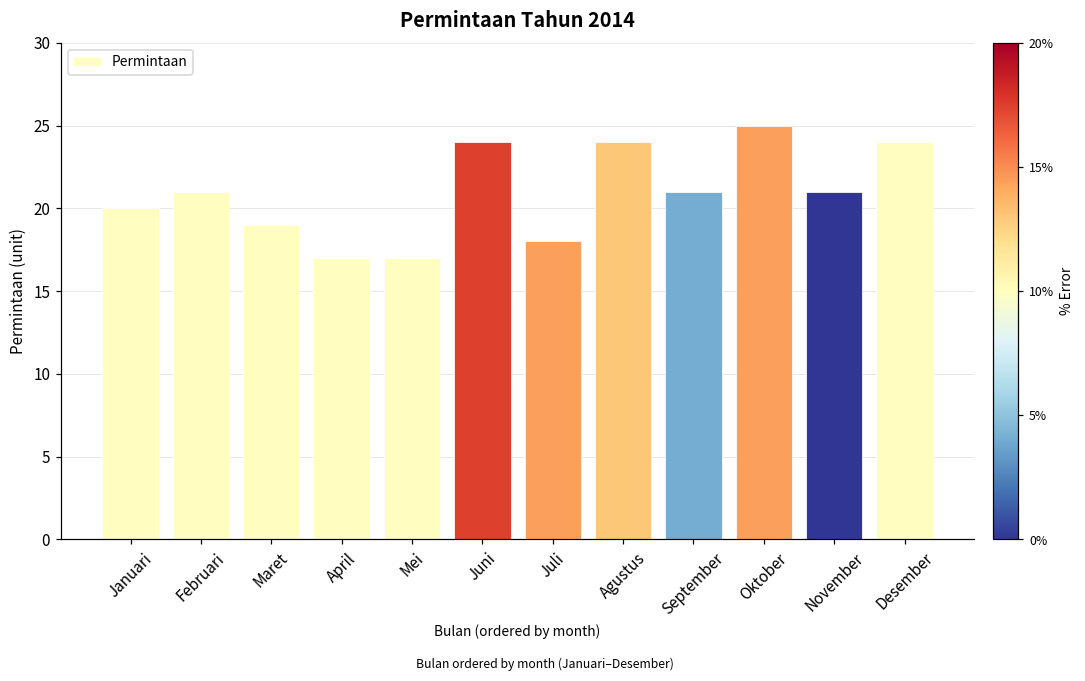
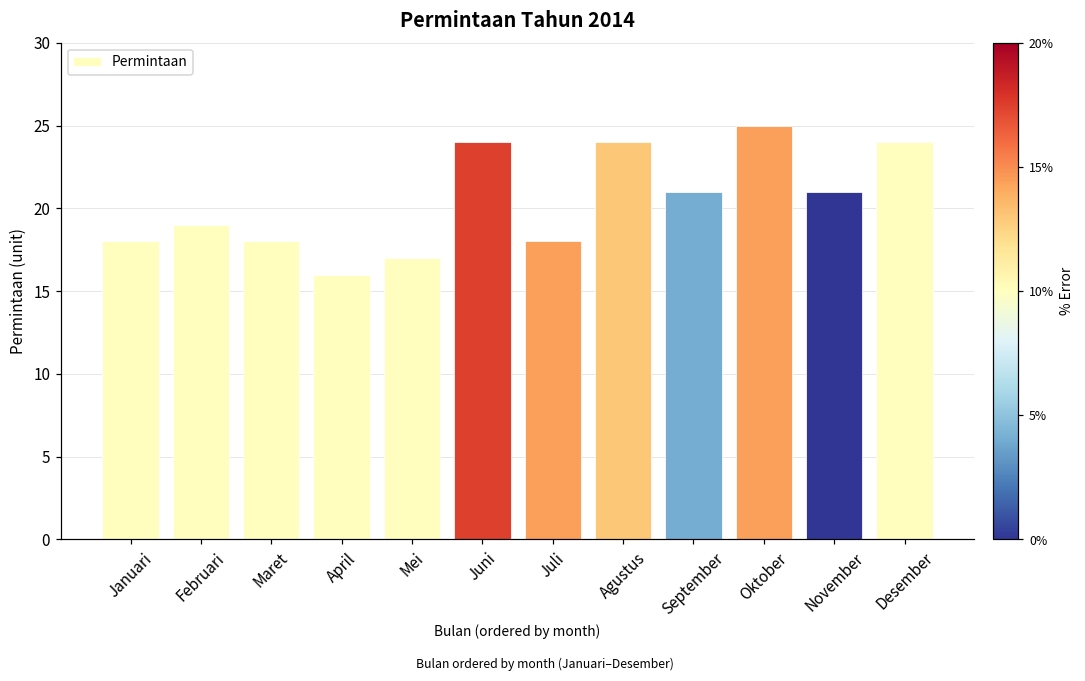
  {
-   "Januari": 20,
-   "Februari": 21,
-   "Maret": 19,
-   "April": 17,
+   "Januari": 18,
+   "Februari": 19,
+   "Maret": 18,
+   "April": 16,
    "Mei": 17,
    "Juni": 24,
    "Juli": 18,
    "Agustus": 24,
    "September": 21,
    "Oktober": 25,
    "November": 21,
    "Desember": 24
  }
